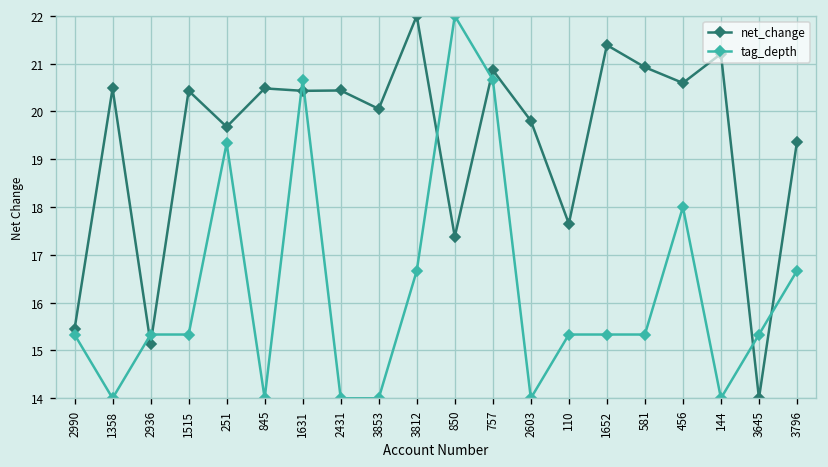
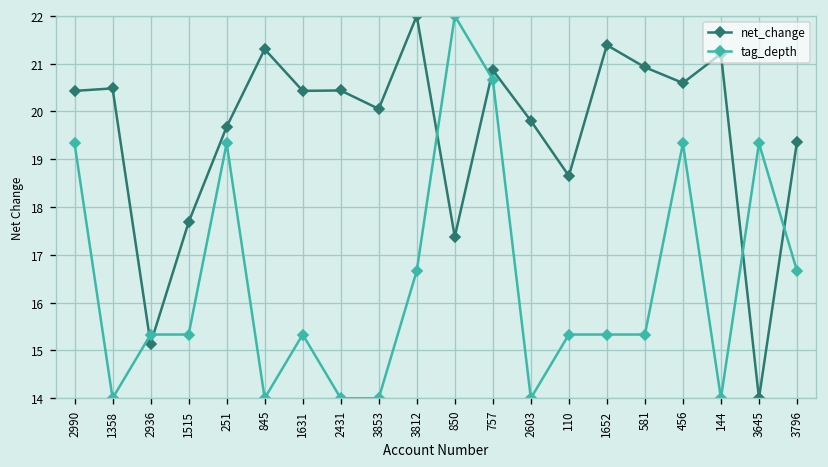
  {
    "net_change": {
-     "2990": 15.4,
+     "2990": 20.4,
      "1358": 20.5,
      "2936": 15.1,
-     "1515": 20.4,
+     "1515": 17.7,
      "251": 19.7,
-     "845": 20.5,
+     "845": 21.3,
      "1631": 20.4,
      "2431": 20.4,
      "3853": 20.1,
      "3812": 22.0,
      "850": 17.4,
      "757": 20.9,
      "2603": 19.8,
-     "110": 17.7,
+     "110": 18.7,
      "1652": 21.4,
      "581": 20.9,
      "456": 20.6,
      "3645": 14.0,
      "3796": 19.4
    },
    "tag_depth": {
-     "2990": 15.3,
+     "2990": 19.3,
      "1358": 14.0,
      "2936": 15.3,
      "1515": 15.3,
      "251": 19.3,
      "845": 14.0,
-     "1631": 20.7,
+     "1631": 15.3,
      "2431": 14.0,
      "3853": 14.0,
      "3812": 16.7,
      "850": 22.0,
      "757": 20.7,
      "2603": 14.0,
      "110": 15.3,
      "1652": 15.3,
      "581": 15.3,
-     "456": 18.0,
+     "456": 19.3,
      "144": 14.0,
-     "3645": 15.3,
+     "3645": 19.3,
      "3796": 16.7
    }
  }
